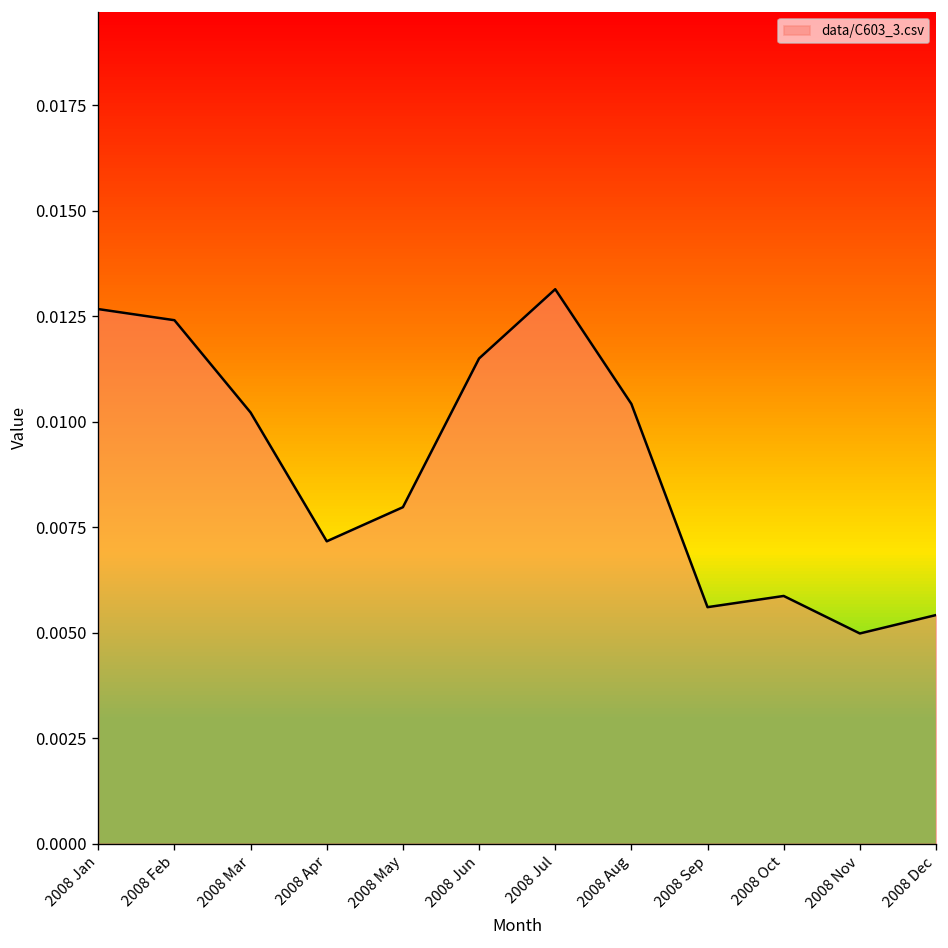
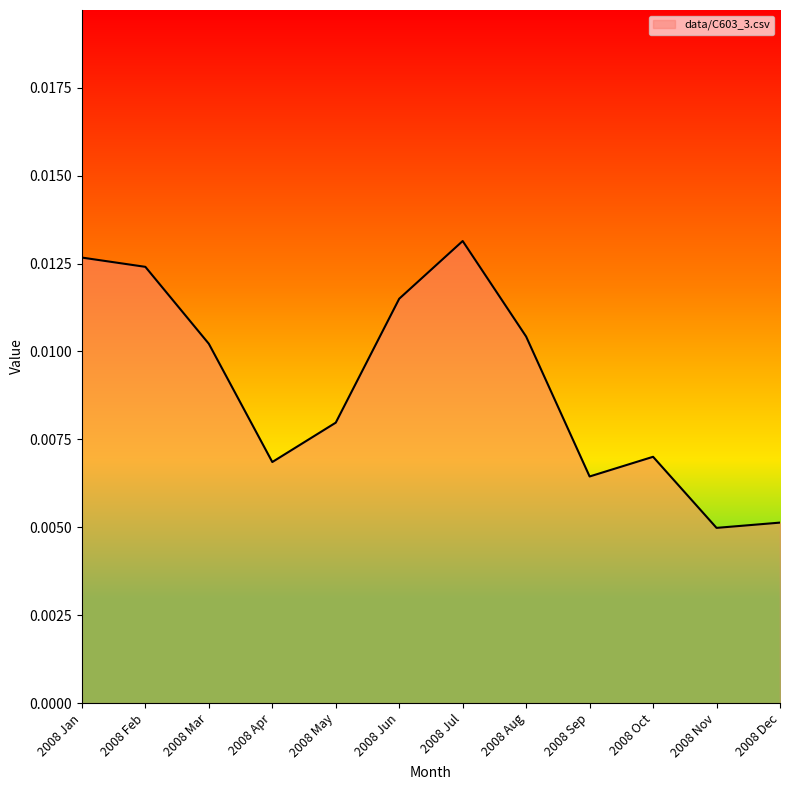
  {
    "2008 Jan": 0.0127,
    "2008 Feb": 0.0124,
    "2008 Mar": 0.0102,
-   "2008 Apr": 0.0072,
+   "2008 Apr": 0.0069,
    "2008 May": 0.0080,
    "2008 Jun": 0.0115,
    "2008 Jul": 0.0131,
    "2008 Aug": 0.0104,
-   "2008 Sep": 0.0056,
-   "2008 Oct": 0.0059,
+   "2008 Sep": 0.0064,
+   "2008 Oct": 0.0070,
    "2008 Nov": 0.0050,
-   "2008 Dec": 0.0054
+   "2008 Dec": 0.0051
  }
